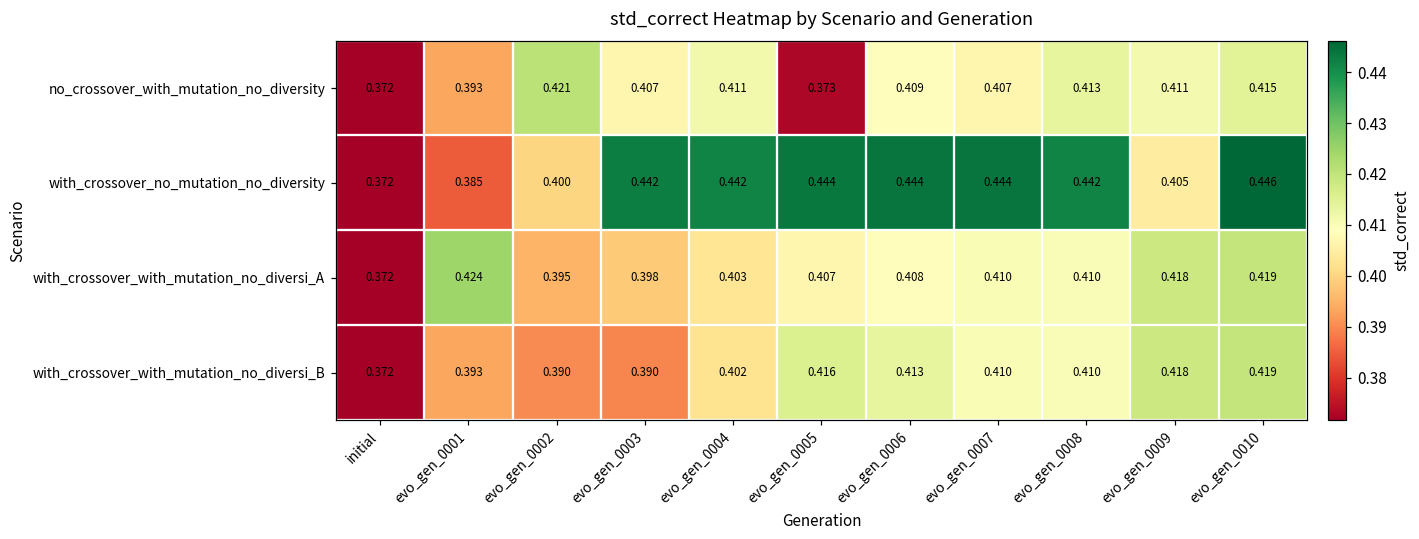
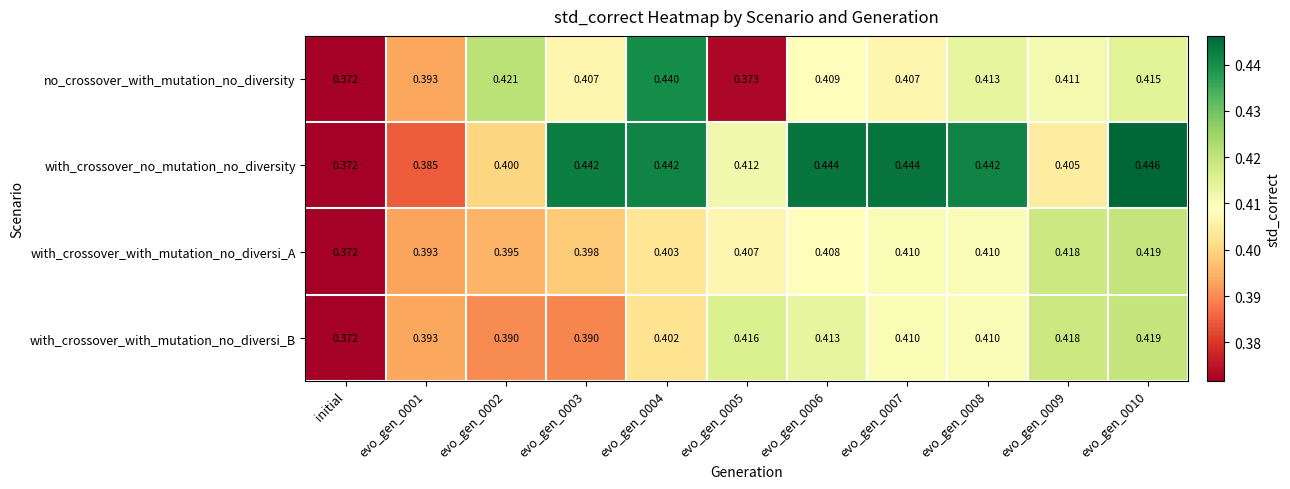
  {
    "no_crossover_with_mutation_no_diversity": {
      "initial": 0.372,
      "evo_gen_0001": 0.393,
      "evo_gen_0002": 0.421,
      "evo_gen_0003": 0.407,
-     "evo_gen_0004": 0.411,
+     "evo_gen_0004": 0.440,
      "evo_gen_0005": 0.373,
      "evo_gen_0006": 0.409,
      "evo_gen_0007": 0.407,
      "evo_gen_0008": 0.413,
      "evo_gen_0009": 0.411,
      "evo_gen_0010": 0.415
    },
    "with_crossover_no_mutation_no_diversity": {
      "initial": 0.372,
      "evo_gen_0001": 0.385,
      "evo_gen_0002": 0.400,
      "evo_gen_0003": 0.442,
      "evo_gen_0004": 0.442,
-     "evo_gen_0005": 0.444,
+     "evo_gen_0005": 0.412,
      "evo_gen_0006": 0.444,
      "evo_gen_0007": 0.444,
      "evo_gen_0008": 0.442,
      "evo_gen_0009": 0.405,
      "evo_gen_0010": 0.446
    },
    "with_crossover_with_mutation_no_diversi_A": {
      "initial": 0.372,
-     "evo_gen_0001": 0.424,
+     "evo_gen_0001": 0.393,
      "evo_gen_0002": 0.395,
      "evo_gen_0003": 0.398,
      "evo_gen_0004": 0.403,
      "evo_gen_0005": 0.407,
      "evo_gen_0006": 0.408,
      "evo_gen_0007": 0.410,
      "evo_gen_0008": 0.410,
      "evo_gen_0009": 0.418,
      "evo_gen_0010": 0.419
    },
    "with_crossover_with_mutation_no_diversi_B": {
      "initial": 0.372,
      "evo_gen_0001": 0.393,
      "evo_gen_0002": 0.390,
      "evo_gen_0003": 0.390,
      "evo_gen_0004": 0.402,
      "evo_gen_0005": 0.416,
      "evo_gen_0006": 0.413,
      "evo_gen_0007": 0.410,
      "evo_gen_0008": 0.410,
      "evo_gen_0009": 0.418,
      "evo_gen_0010": 0.419
    }
  }
